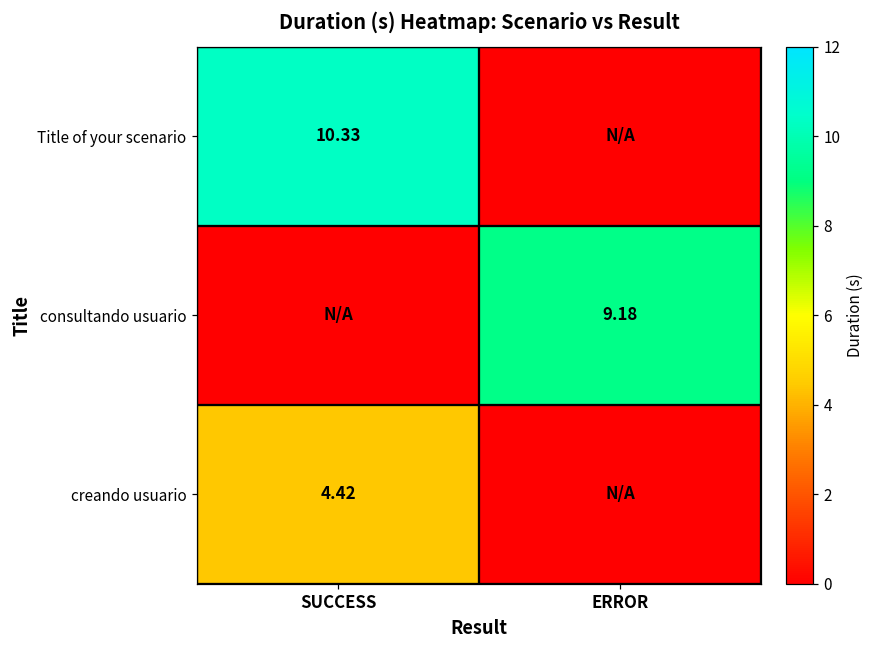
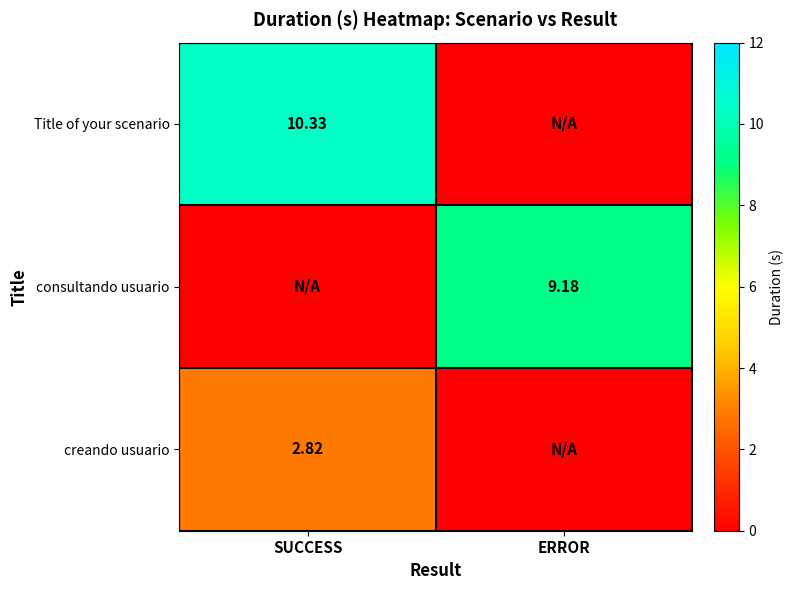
  {
    "Title of your scenario": {
      "SUCCESS": 10.33
    },
    "consultando usuario": {
      "ERROR": 9.18
    },
    "creando usuario": {
-     "SUCCESS": 4.42
+     "SUCCESS": 2.82
    }
  }
